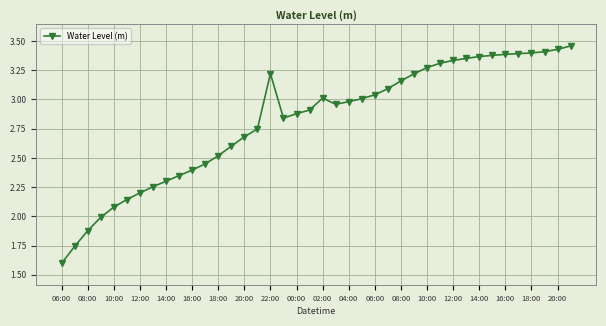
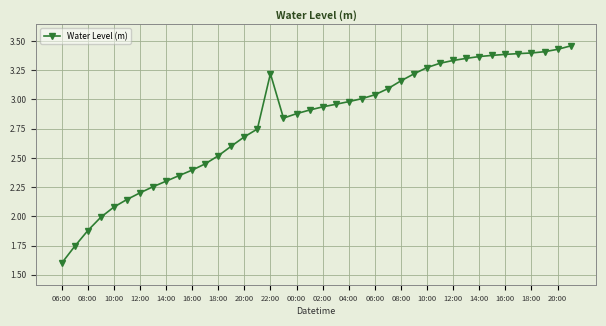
  {
    "22:00": 3.22,
    "00:00": 2.88,
-   "02:00": 3.01,
+   "02:00": 2.94,
    "04:00": 2.98
  }
